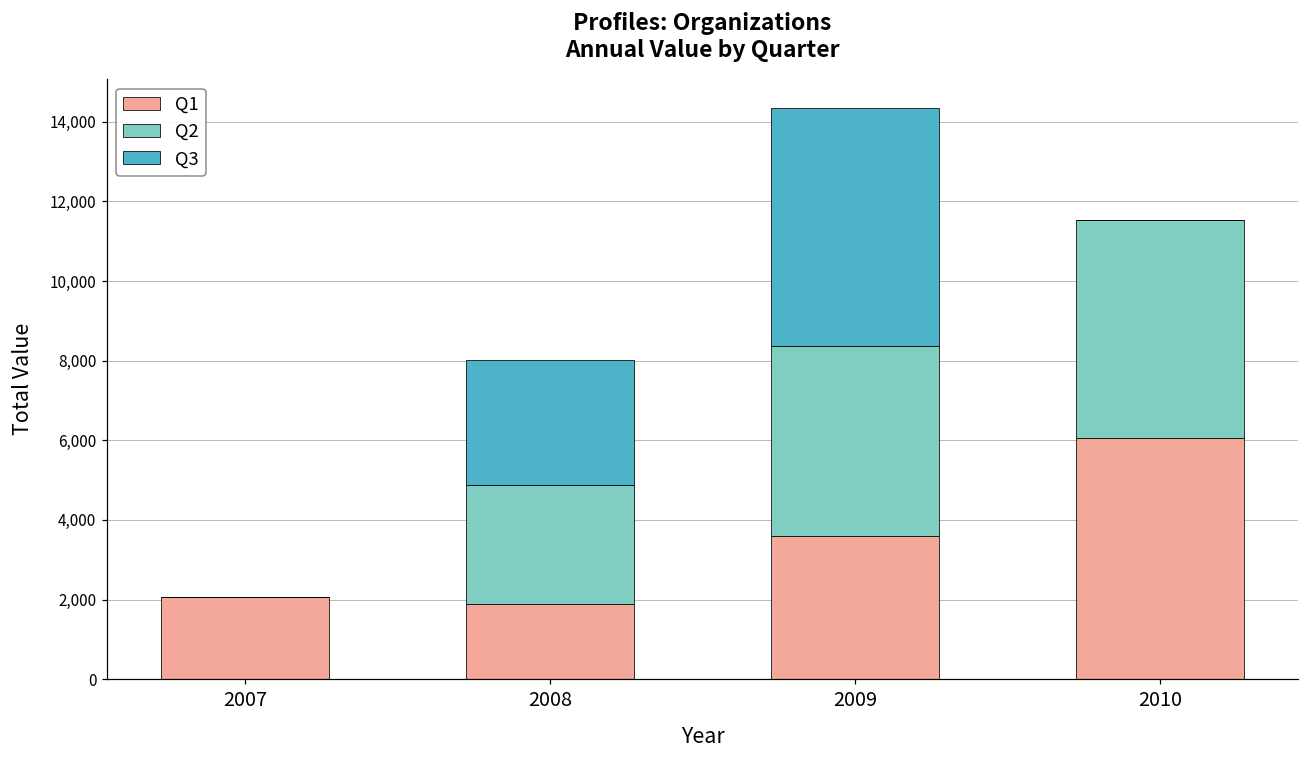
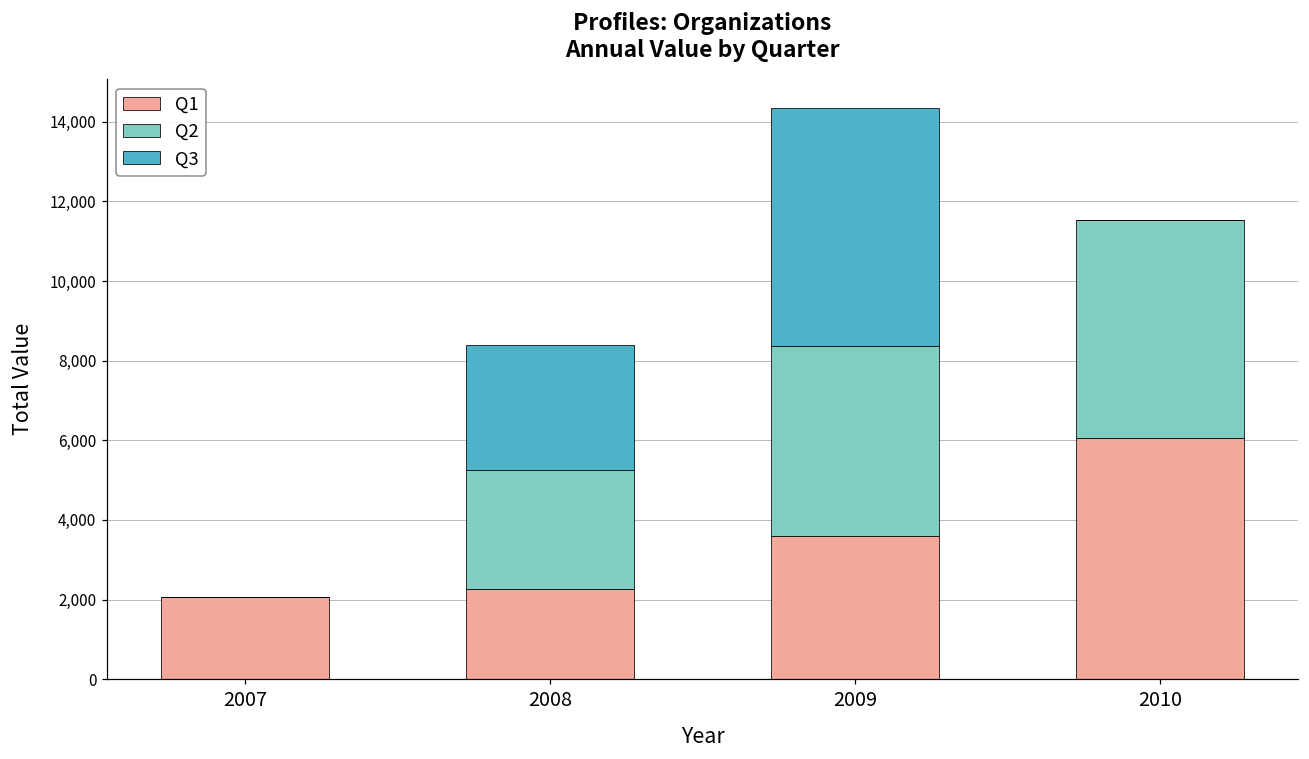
  {
    "Q1": {
      "2007": "2,100",
-     "2008": "1,900",
+     "2008": "2,300",
      "2009": "3,600",
      "2010": "6,000"
    }
  }
